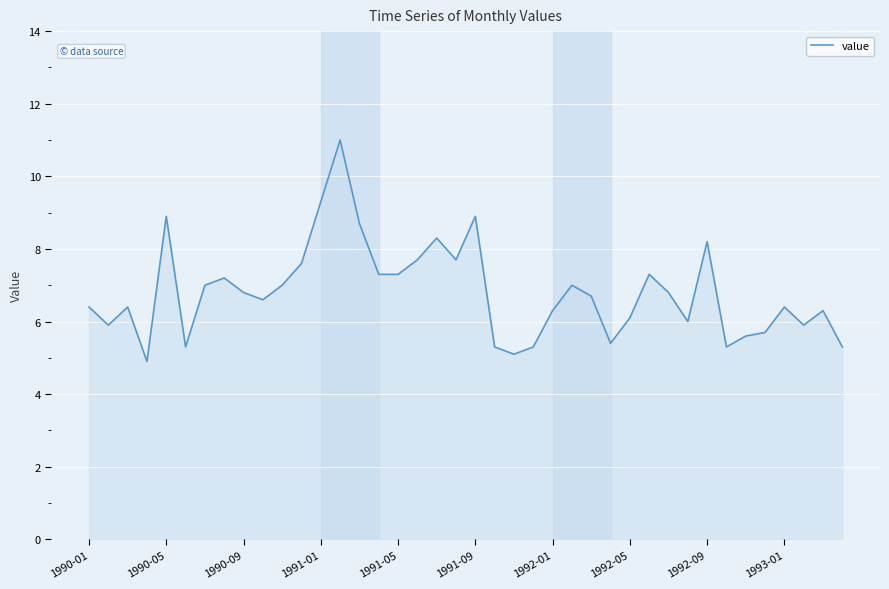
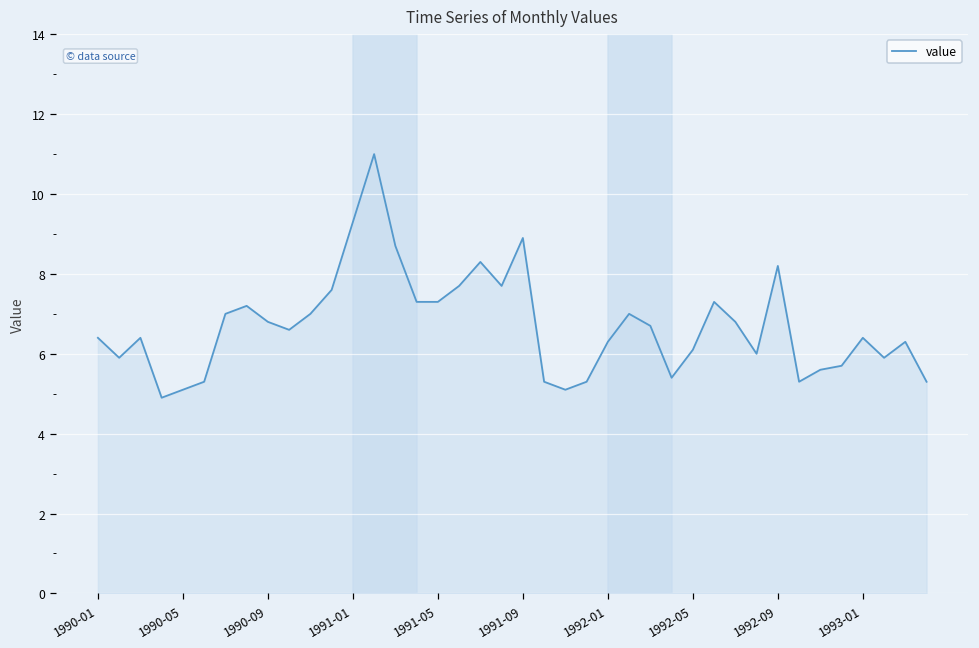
  {
    "1990-01": 6.4,
-   "1990-05": 8.9,
+   "1990-05": 5.1,
    "1990-09": 6.8,
    "1991-01": 9.3,
    "1991-05": 7.3,
    "1991-09": 8.9,
    "1992-01": 6.3,
    "1992-05": 6.1,
    "1992-09": 8.2,
    "1993-01": 6.4
  }
